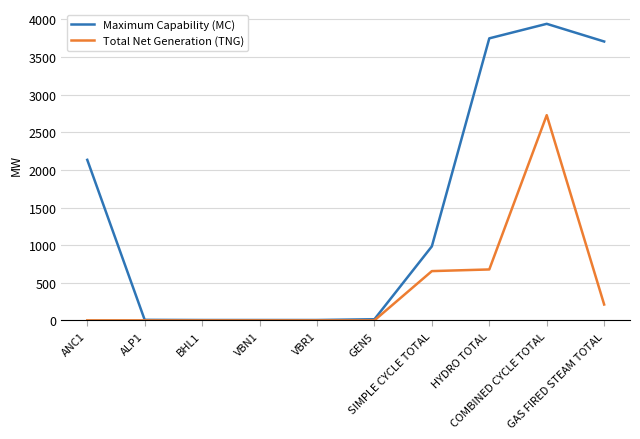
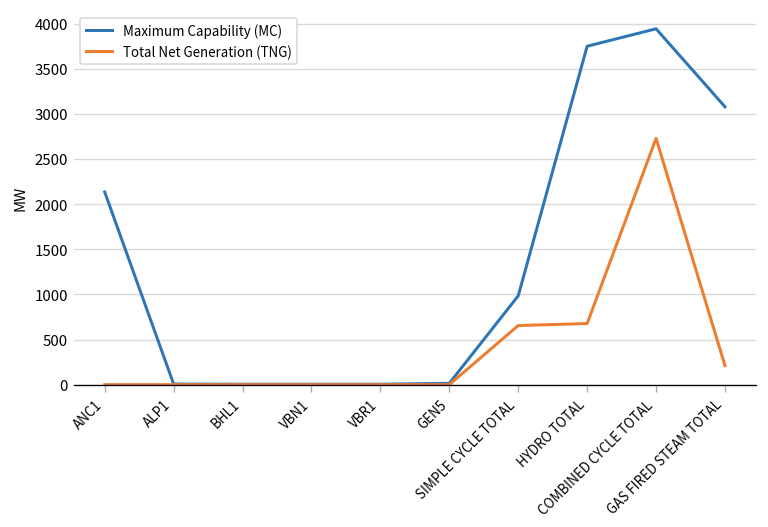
  {
    "Maximum Capability (MC)": {
      "ANC1": 2100,
      "SIMPLE CYCLE TOTAL": 1000,
      "HYDRO TOTAL": 3700,
      "COMBINED CYCLE TOTAL": 3900,
-     "GAS FIRED STEAM TOTAL": 3700
+     "GAS FIRED STEAM TOTAL": 3100
    },
    "Total Net Generation (TNG)": {
      "ANC1": 0,
      "SIMPLE CYCLE TOTAL": 700,
      "HYDRO TOTAL": 700,
      "COMBINED CYCLE TOTAL": 2700,
      "GAS FIRED STEAM TOTAL": 200
    }
  }
